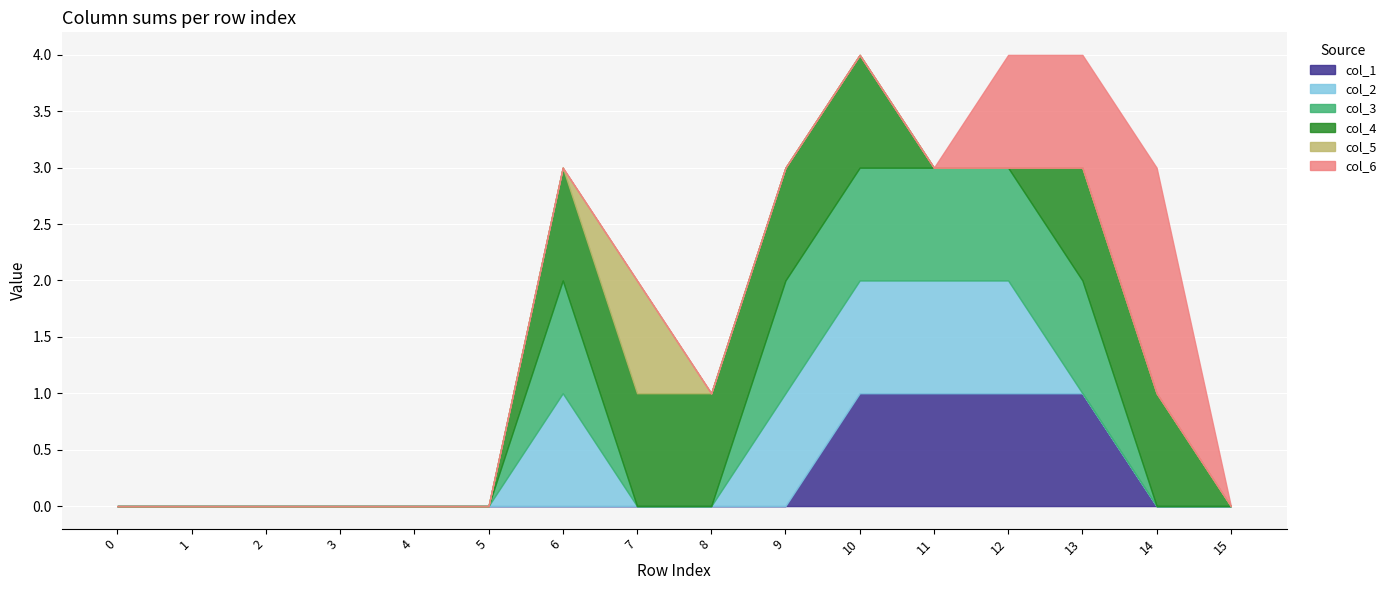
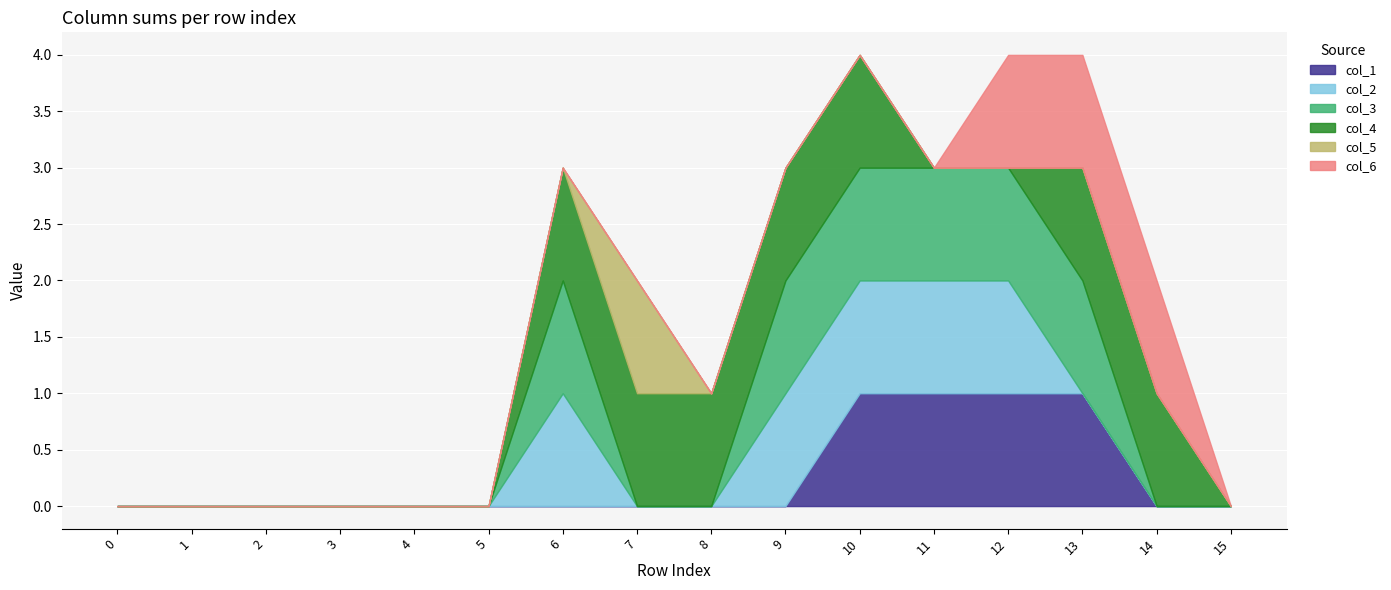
  {
    "col_1": {
      "6": 0,
      "9": 0,
      "10": 1,
      "11": 1,
      "12": 1
    },
    "col_2": {
      "6": 1,
      "9": 1,
      "10": 1,
      "11": 1,
      "12": 1
    },
    "col_3": {
      "6": 1,
      "9": 1,
      "10": 1,
      "13": 1
    },
    "col_4": {
      "7": 1
    },
    "col_6": {
      "12": 1,
      "13": 1,
-     "14": 2
+     "14": 1
    }
  }
